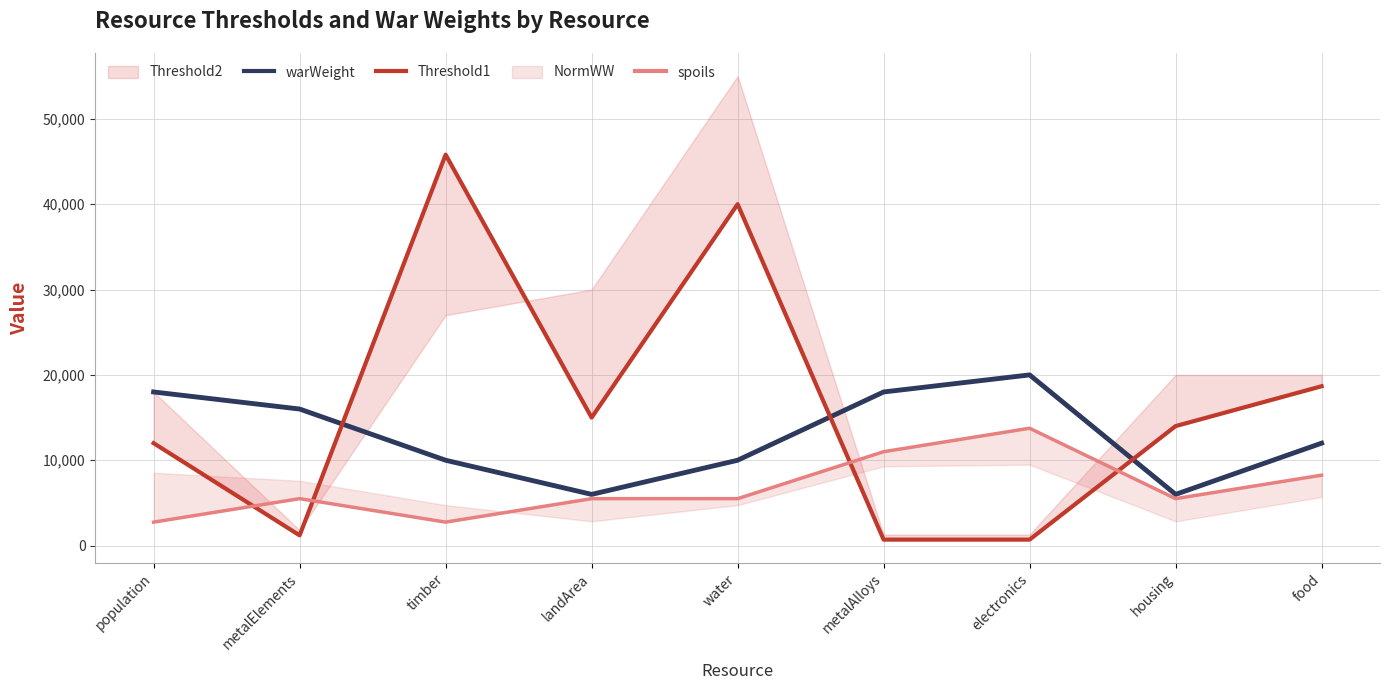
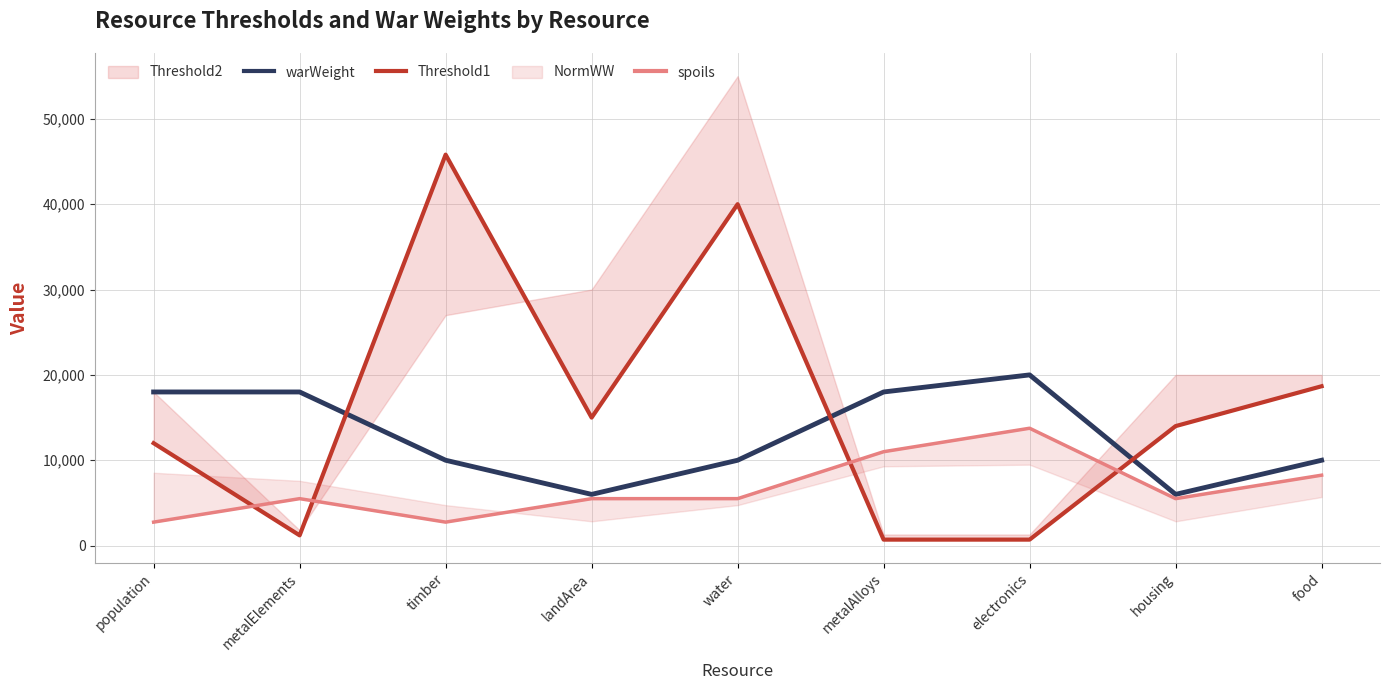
  {
    "warWeight": {
-     "metalElements": "16,000",
+     "metalElements": "18,000",
      "timber": "10,000",
      "landArea": "6,000",
      "water": "10,000",
      "metalAlloys": "18,000",
      "electronics": "20,000",
      "housing": "6,000",
-     "food": "12,000"
+     "food": "10,000"
    },
    "Threshold1": {
      "population": "12,000",
      "metalElements": "1,000",
      "landArea": "15,000",
      "water": "40,000",
      "metalAlloys": "1,000",
      "electronics": "1,000",
      "housing": "14,000",
      "food": "19,000"
    }
  }
